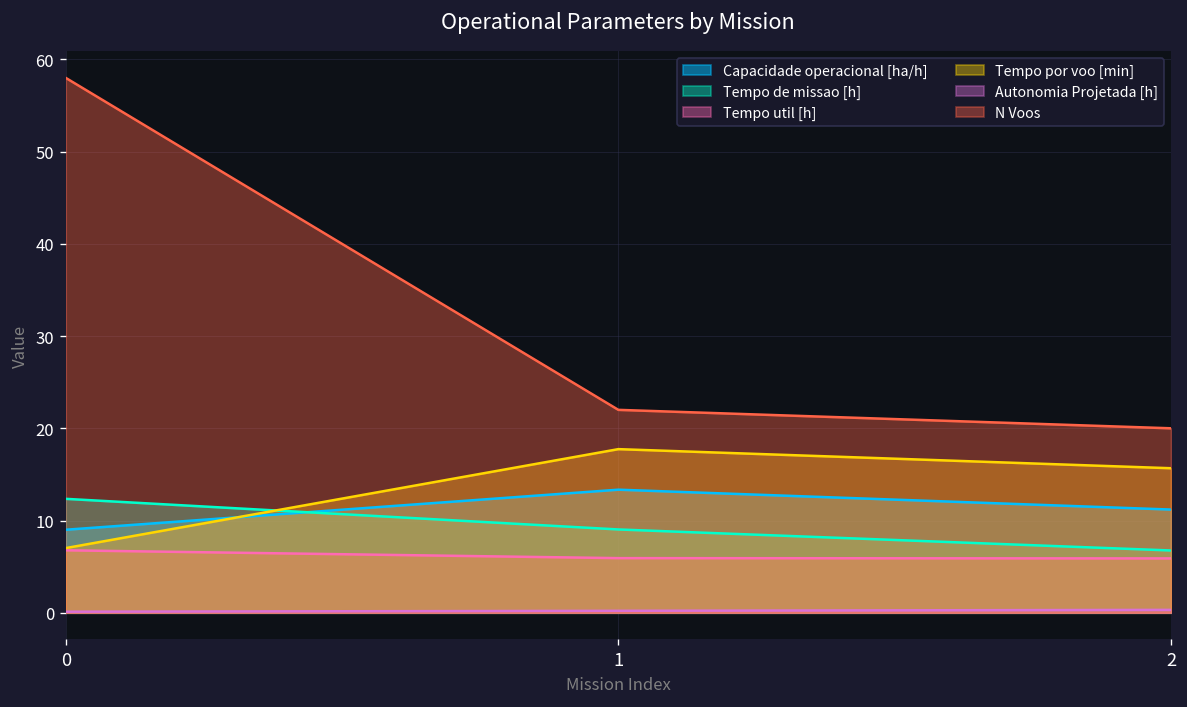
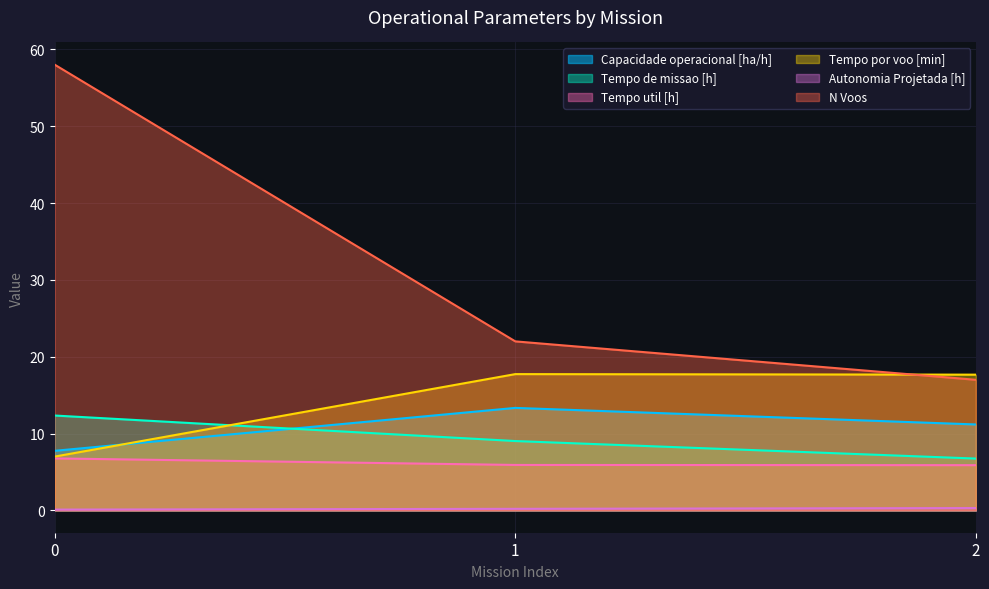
  {
    "Capacidade operacional [ha/h]": {
-     "0": 9,
+     "0": 8,
      "1": 13,
      "2": 11
    },
    "Tempo de missao [h]": {
      "0": 12,
      "1": 9,
      "2": 7
    },
    "Tempo por voo [min]": {
      "1": 18,
-     "2": 16
+     "2": 18
    },
    "N Voos": {
      "0": 58,
      "1": 22,
-     "2": 20
+     "2": 17
    }
  }
